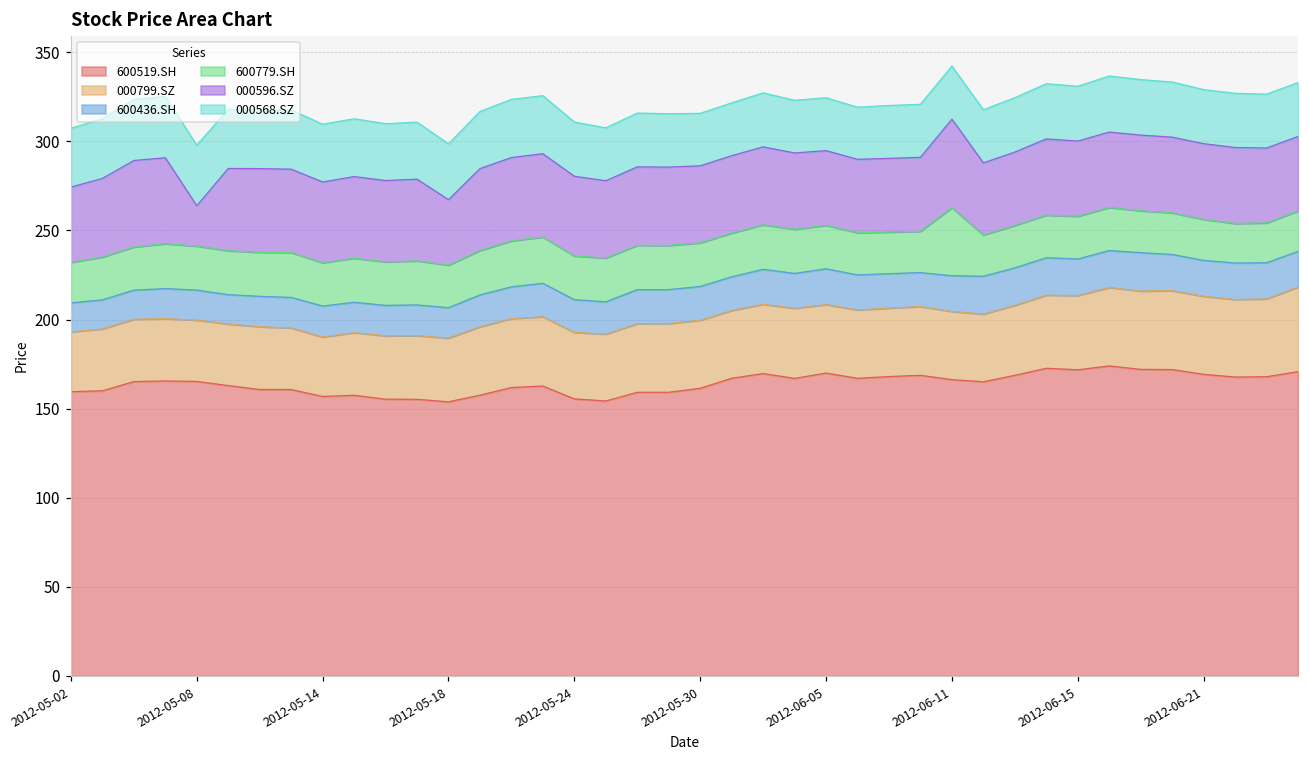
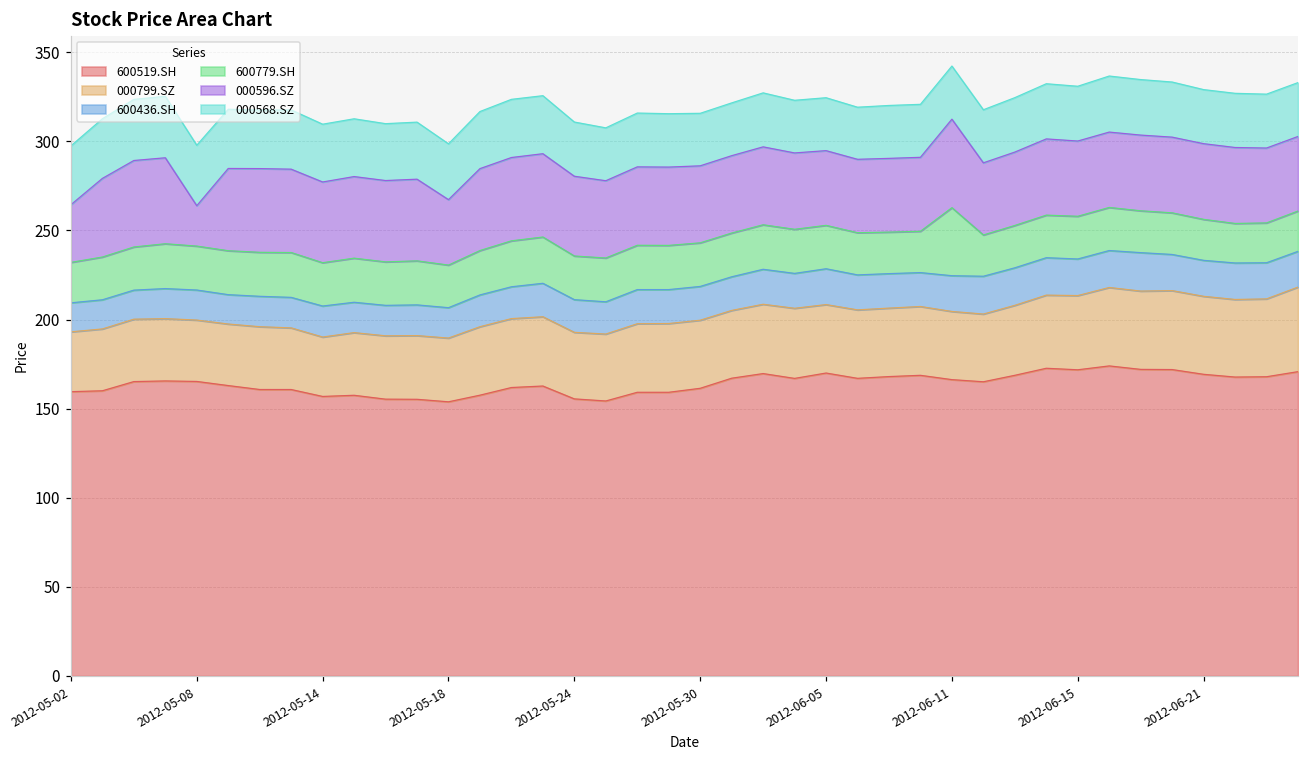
  {
    "600519.SH": {
      "2012-05-02": 160,
      "2012-05-08": 165,
      "2012-05-14": 157,
      "2012-05-18": 154,
      "2012-05-24": 155,
      "2012-05-30": 161,
      "2012-06-05": 170,
      "2012-06-11": 166,
      "2012-06-15": 172,
      "2012-06-21": 169
    },
    "000799.SZ": {
      "2012-05-02": 34,
      "2012-05-08": 34,
      "2012-05-14": 33,
      "2012-05-18": 36,
      "2012-05-24": 37,
      "2012-05-30": 38,
      "2012-06-05": 38,
      "2012-06-11": 38,
      "2012-06-15": 42,
      "2012-06-21": 44
    },
    "600779.SH": {
      "2012-05-02": 23,
      "2012-05-08": 25,
      "2012-05-14": 24,
      "2012-05-18": 24,
      "2012-05-24": 25,
      "2012-05-30": 24,
      "2012-06-05": 24,
      "2012-06-11": 38,
      "2012-06-15": 24,
      "2012-06-21": 23
    },
    "000596.SZ": {
-     "2012-05-02": 42,
+     "2012-05-02": 32,
      "2012-05-08": 23,
      "2012-05-14": 45,
      "2012-05-18": 37,
      "2012-05-24": 45,
      "2012-05-30": 43,
      "2012-06-05": 42,
      "2012-06-11": 50,
      "2012-06-15": 42,
      "2012-06-21": 42
    }
  }
